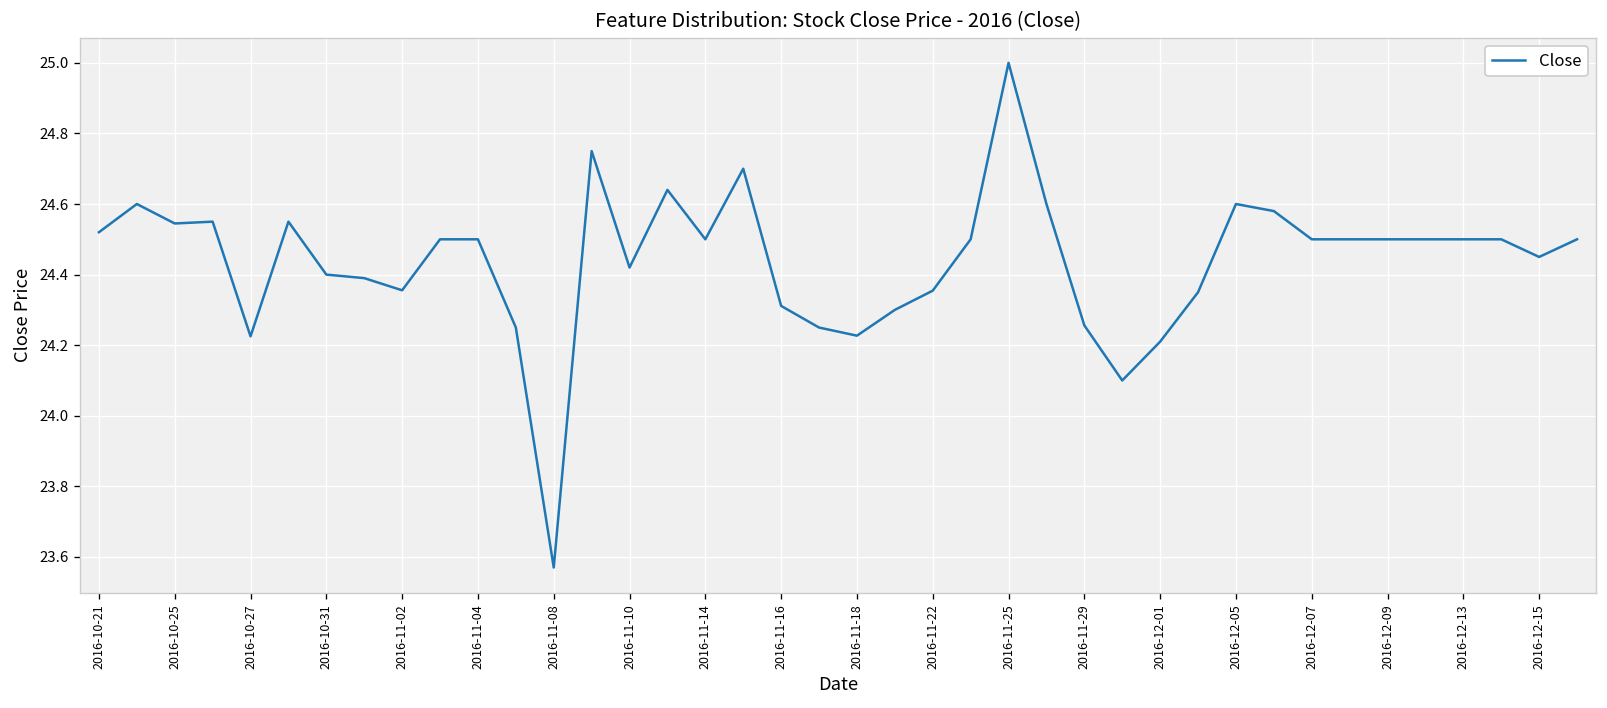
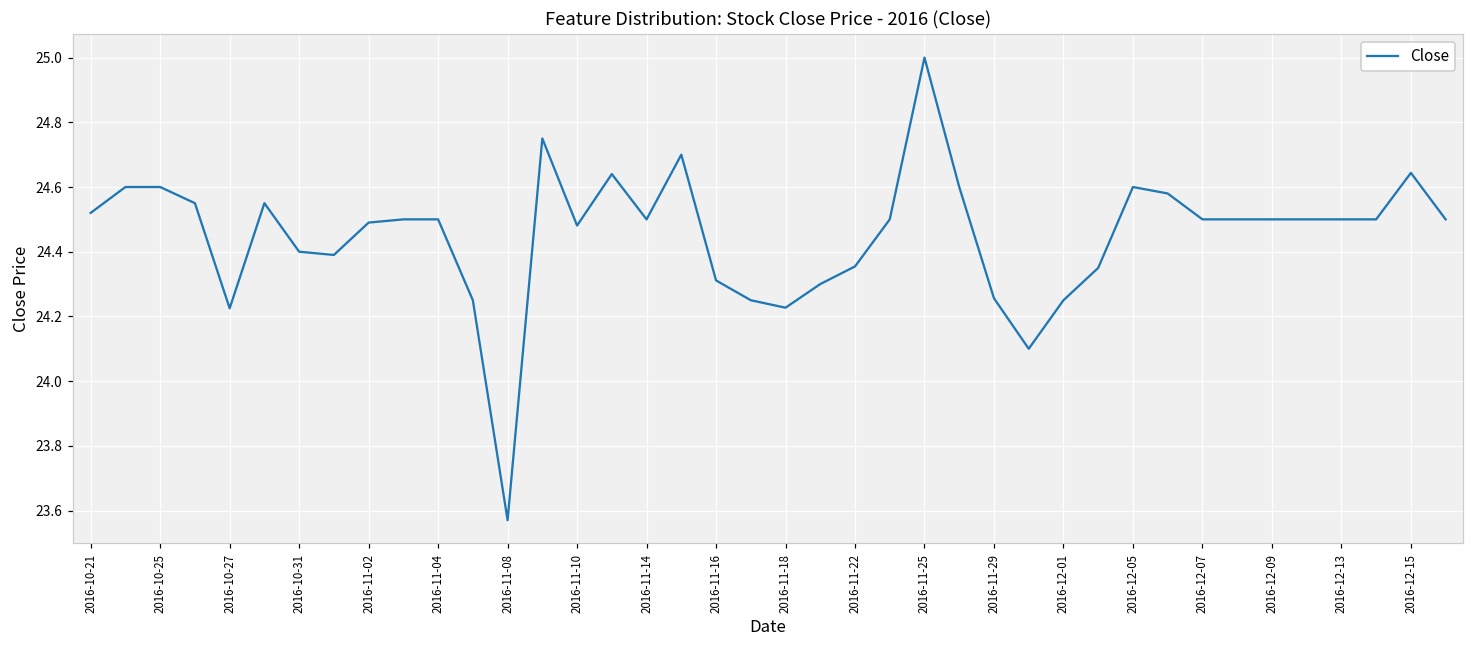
  {
    "2016-10-21": 24.52,
-   "2016-10-25": 24.54,
+   "2016-10-25": 24.60,
    "2016-10-27": 24.23,
    "2016-10-31": 24.40,
-   "2016-11-02": 24.36,
+   "2016-11-02": 24.49,
    "2016-11-04": 24.50,
    "2016-11-08": 23.57,
-   "2016-11-10": 24.42,
+   "2016-11-10": 24.48,
    "2016-11-14": 24.50,
    "2016-11-16": 24.31,
    "2016-11-18": 24.23,
    "2016-11-22": 24.35,
    "2016-11-25": 25.00,
    "2016-11-29": 24.26,
-   "2016-12-01": 24.21,
+   "2016-12-01": 24.25,
    "2016-12-05": 24.60,
    "2016-12-07": 24.50,
    "2016-12-09": 24.50,
    "2016-12-13": 24.50,
-   "2016-12-15": 24.45
+   "2016-12-15": 24.64
  }
